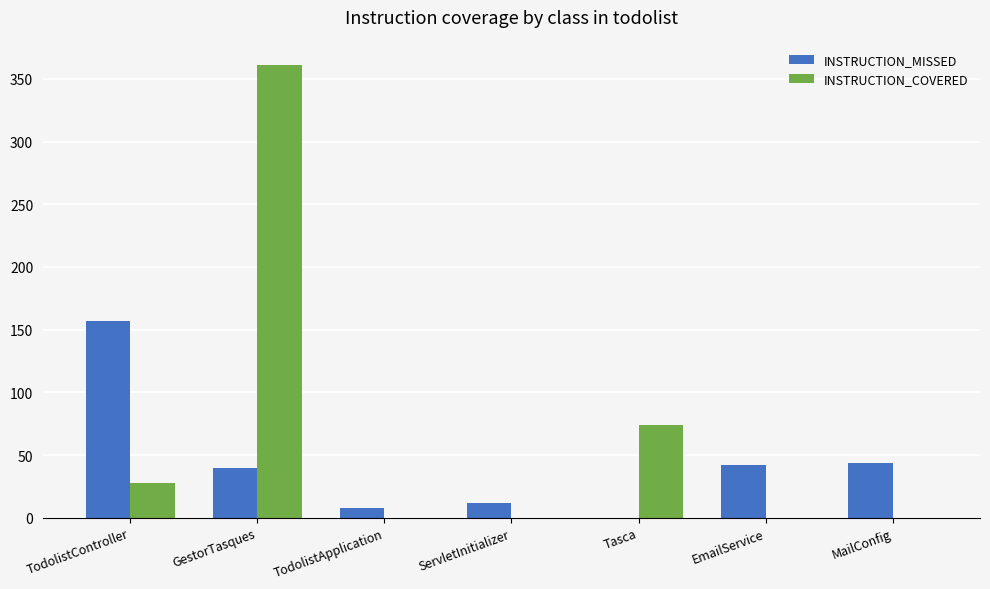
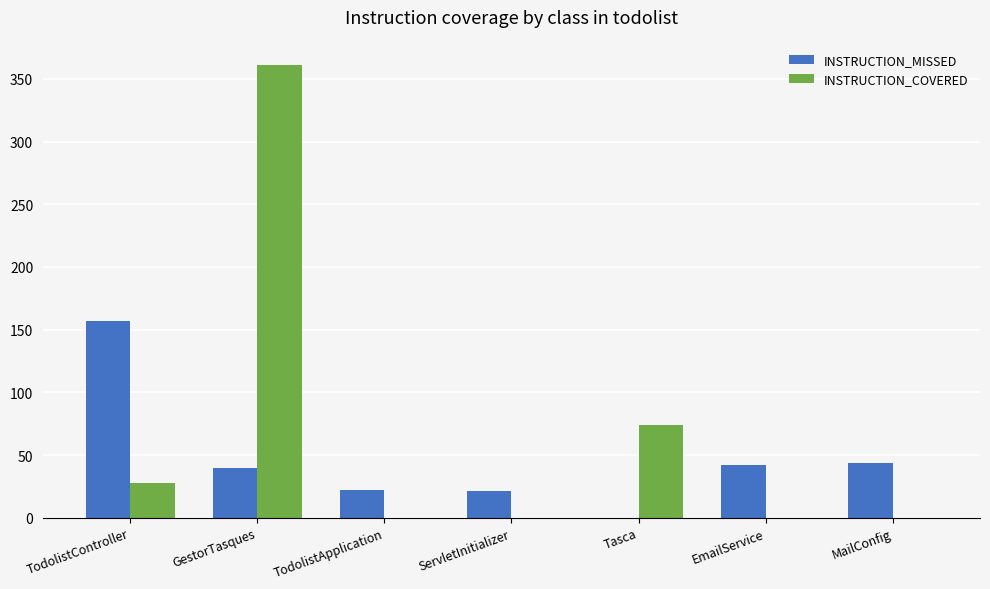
  {
    "INSTRUCTION_MISSED": {
      "TodolistController": 157,
      "GestorTasques": 40,
-     "TodolistApplication": 8,
-     "ServletInitializer": 12,
+     "TodolistApplication": 22,
+     "ServletInitializer": 21,
      "Tasca": 0,
      "EmailService": 42,
      "MailConfig": 44
    },
    "INSTRUCTION_COVERED": {
      "TodolistController": 28,
      "GestorTasques": 361,
      "TodolistApplication": 0,
      "ServletInitializer": 0,
      "Tasca": 74,
      "EmailService": 0,
      "MailConfig": 0
    }
  }
